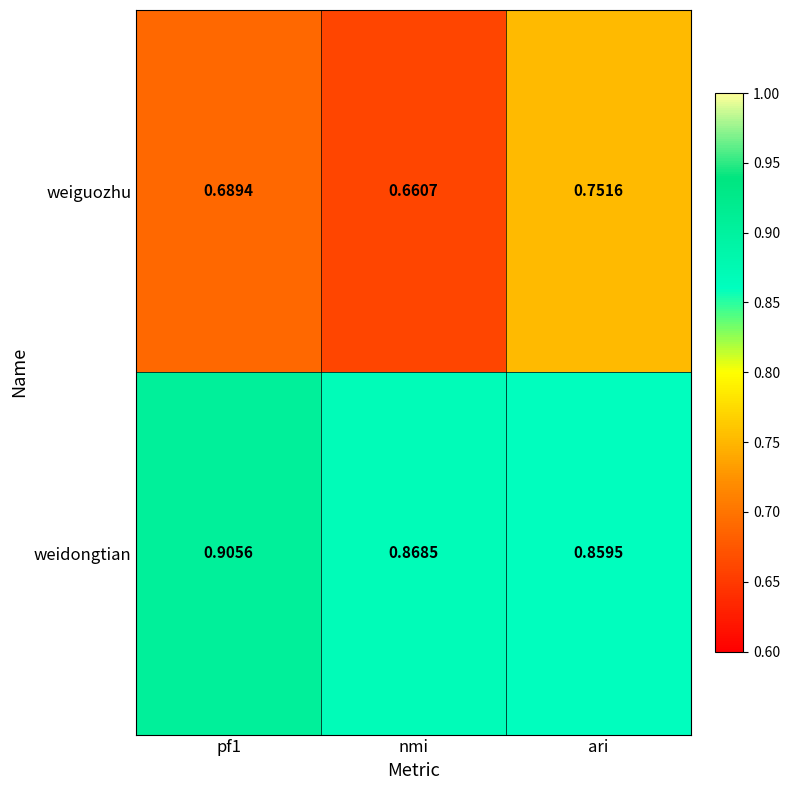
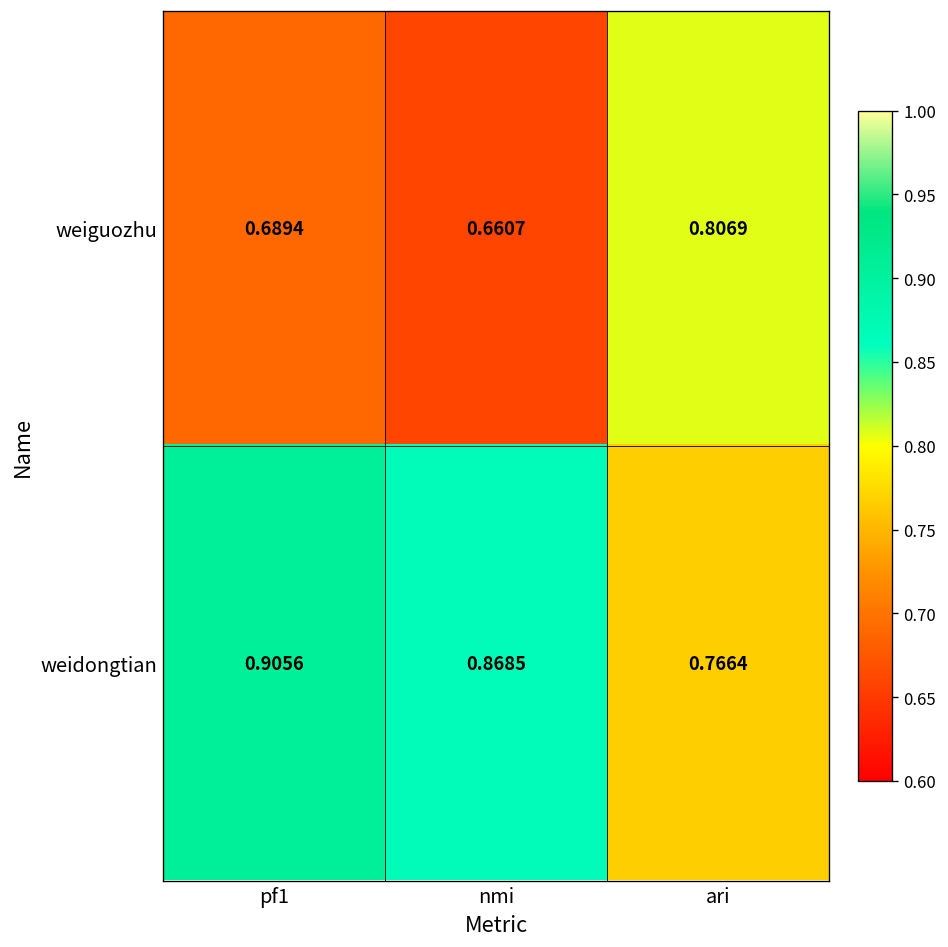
  {
    "weiguozhu": {
      "pf1": 0.6894,
      "nmi": 0.6607,
-     "ari": 0.7516
+     "ari": 0.8069
    },
    "weidongtian": {
      "pf1": 0.9056,
      "nmi": 0.8685,
-     "ari": 0.8595
+     "ari": 0.7664
    }
  }
